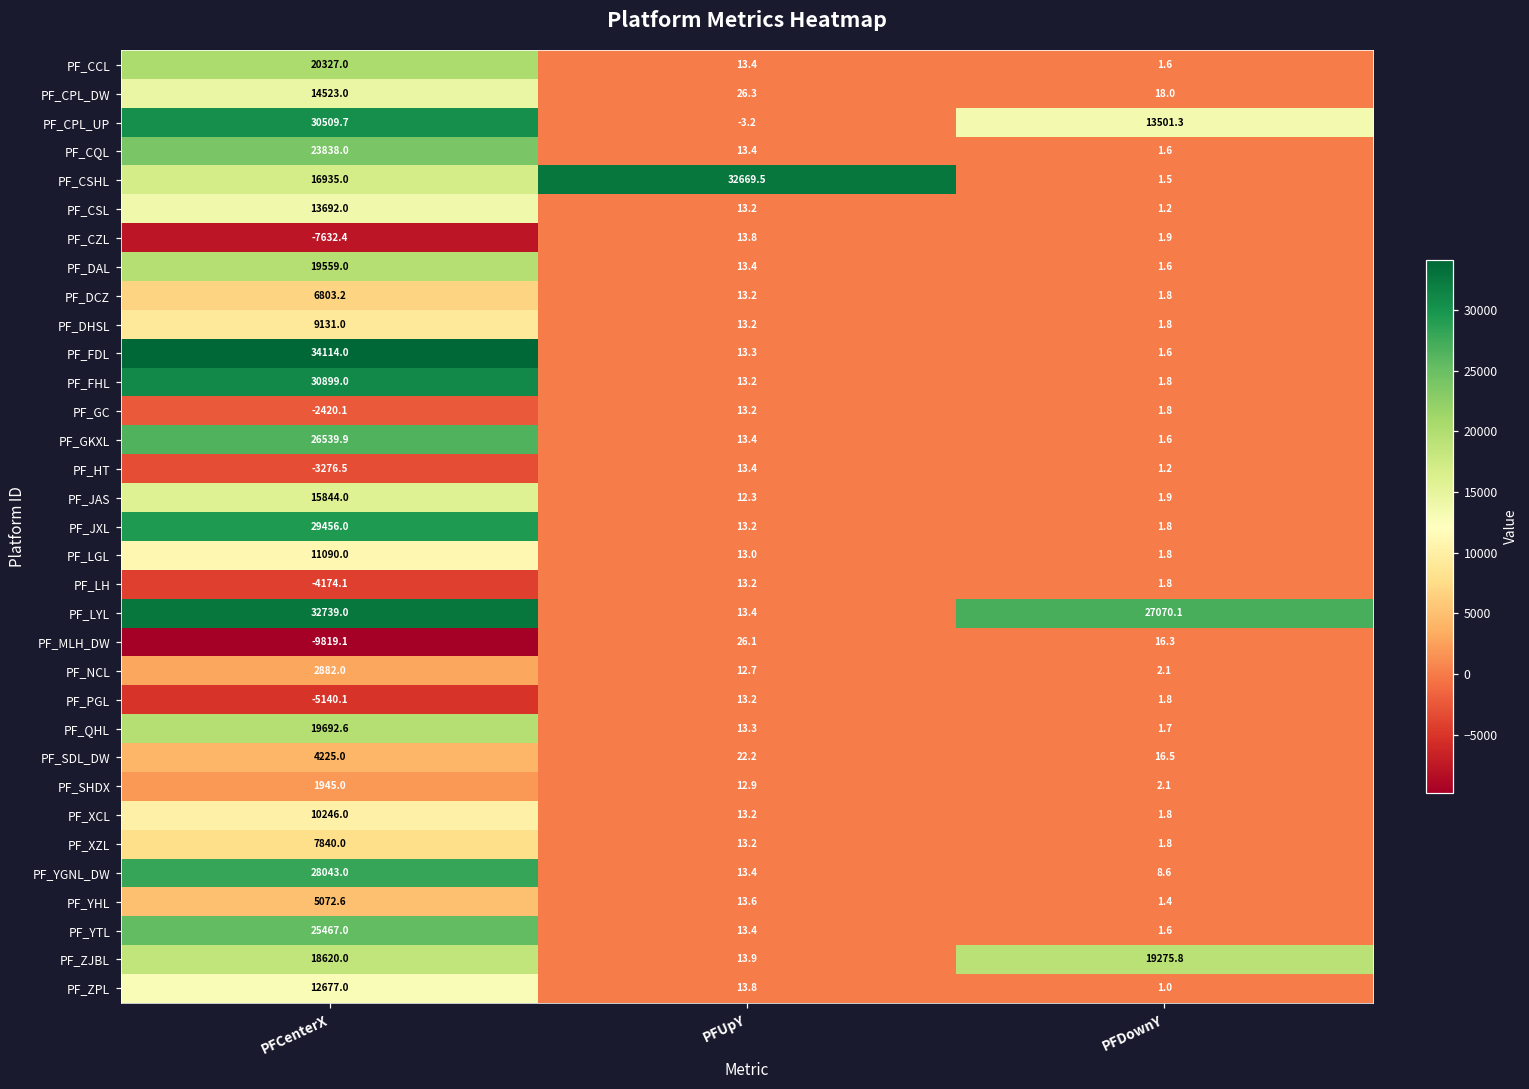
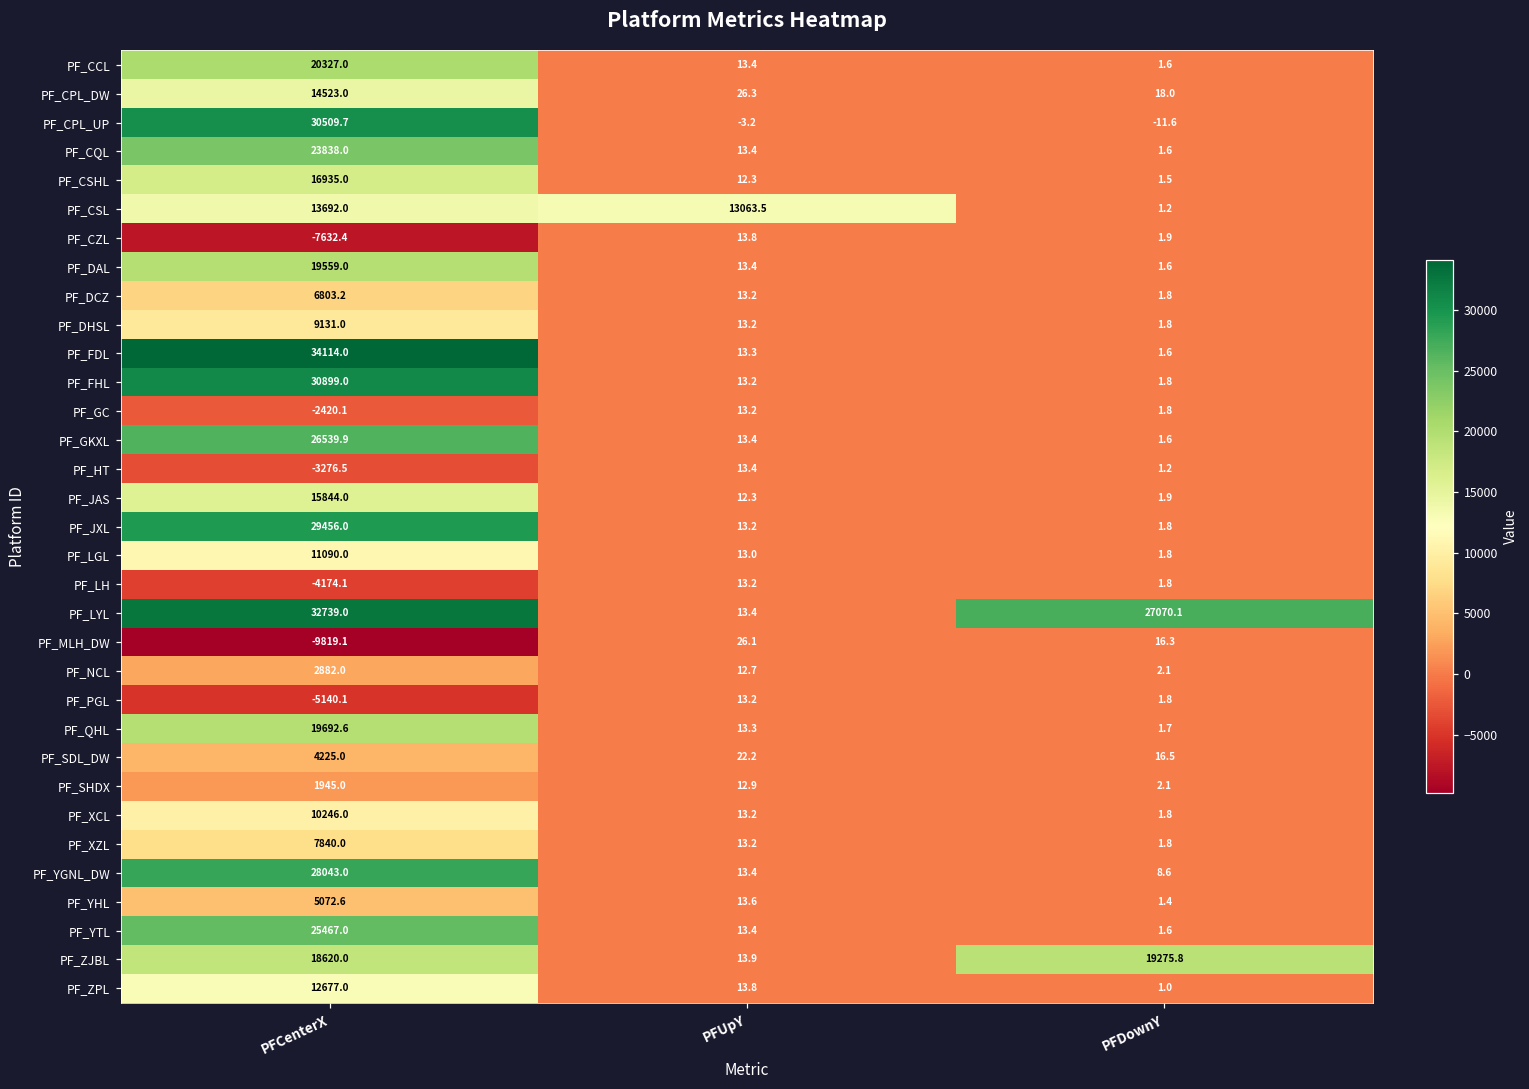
  {
    "PF_CCL": {
      "PFCenterX": 20327.0,
      "PFUpY": 13.4,
      "PFDownY": 1.6
    },
    "PF_CPL_DW": {
      "PFCenterX": 14523.0,
      "PFUpY": 26.3,
      "PFDownY": 18.0
    },
    "PF_CPL_UP": {
      "PFCenterX": 30509.7,
      "PFUpY": -3.2,
-     "PFDownY": 13501.3
+     "PFDownY": -11.6
    },
    "PF_CQL": {
      "PFCenterX": 23838.0,
      "PFUpY": 13.4,
      "PFDownY": 1.6
    },
    "PF_CSHL": {
      "PFCenterX": 16935.0,
-     "PFUpY": 32669.5,
+     "PFUpY": 12.3,
      "PFDownY": 1.5
    },
    "PF_CSL": {
      "PFCenterX": 13692.0,
-     "PFUpY": 13.2,
+     "PFUpY": 13063.5,
      "PFDownY": 1.2
    },
    "PF_CZL": {
      "PFCenterX": -7632.4,
      "PFUpY": 13.8,
      "PFDownY": 1.9
    },
    "PF_DAL": {
      "PFCenterX": 19559.0,
      "PFUpY": 13.4,
      "PFDownY": 1.6
    },
    "PF_DCZ": {
      "PFCenterX": 6803.2,
      "PFUpY": 13.2,
      "PFDownY": 1.8
    },
    "PF_DHSL": {
      "PFCenterX": 9131.0,
      "PFUpY": 13.2,
      "PFDownY": 1.8
    },
    "PF_FDL": {
      "PFCenterX": 34114.0,
      "PFUpY": 13.3,
      "PFDownY": 1.6
    },
    "PF_FHL": {
      "PFCenterX": 30899.0,
      "PFUpY": 13.2,
      "PFDownY": 1.8
    },
    "PF_GC": {
      "PFCenterX": -2420.1,
      "PFUpY": 13.2,
      "PFDownY": 1.8
    },
    "PF_GKXL": {
      "PFCenterX": 26539.9,
      "PFUpY": 13.4,
      "PFDownY": 1.6
    },
    "PF_HT": {
      "PFCenterX": -3276.5,
      "PFUpY": 13.4,
      "PFDownY": 1.2
    },
    "PF_JAS": {
      "PFCenterX": 15844.0,
      "PFUpY": 12.3,
      "PFDownY": 1.9
    },
    "PF_JXL": {
      "PFCenterX": 29456.0,
      "PFUpY": 13.2,
      "PFDownY": 1.8
    },
    "PF_LGL": {
      "PFCenterX": 11090.0,
      "PFUpY": 13.0,
      "PFDownY": 1.8
    },
    "PF_LH": {
      "PFCenterX": -4174.1,
      "PFUpY": 13.2,
      "PFDownY": 1.8
    },
    "PF_LYL": {
      "PFCenterX": 32739.0,
      "PFUpY": 13.4,
      "PFDownY": 27070.1
    },
    "PF_MLH_DW": {
      "PFCenterX": -9819.1,
      "PFUpY": 26.1,
      "PFDownY": 16.3
    },
    "PF_NCL": {
      "PFCenterX": 2882.0,
      "PFUpY": 12.7,
      "PFDownY": 2.1
    },
    "PF_PGL": {
      "PFCenterX": -5140.1,
      "PFUpY": 13.2,
      "PFDownY": 1.8
    },
    "PF_QHL": {
      "PFCenterX": 19692.6,
      "PFUpY": 13.3,
      "PFDownY": 1.7
    },
    "PF_SDL_DW": {
      "PFCenterX": 4225.0,
      "PFUpY": 22.2,
      "PFDownY": 16.5
    },
    "PF_SHDX": {
      "PFCenterX": 1945.0,
      "PFUpY": 12.9,
      "PFDownY": 2.1
    },
    "PF_XCL": {
      "PFCenterX": 10246.0,
      "PFUpY": 13.2,
      "PFDownY": 1.8
    },
    "PF_XZL": {
      "PFCenterX": 7840.0,
      "PFUpY": 13.2,
      "PFDownY": 1.8
    },
    "PF_YGNL_DW": {
      "PFCenterX": 28043.0,
      "PFUpY": 13.4,
      "PFDownY": 8.6
    },
    "PF_YHL": {
      "PFCenterX": 5072.6,
      "PFUpY": 13.6,
      "PFDownY": 1.4
    },
    "PF_YTL": {
      "PFCenterX": 25467.0,
      "PFUpY": 13.4,
      "PFDownY": 1.6
    },
    "PF_ZJBL": {
      "PFCenterX": 18620.0,
      "PFUpY": 13.9,
      "PFDownY": 19275.8
    },
    "PF_ZPL": {
      "PFCenterX": 12677.0,
      "PFUpY": 13.8,
      "PFDownY": 1.0
    }
  }
